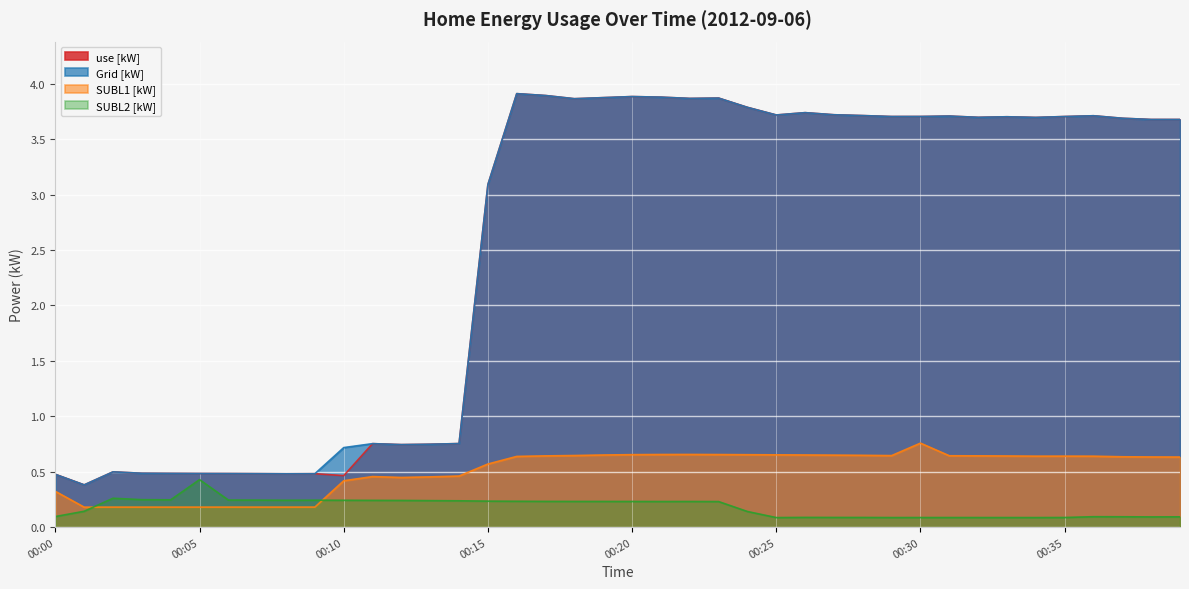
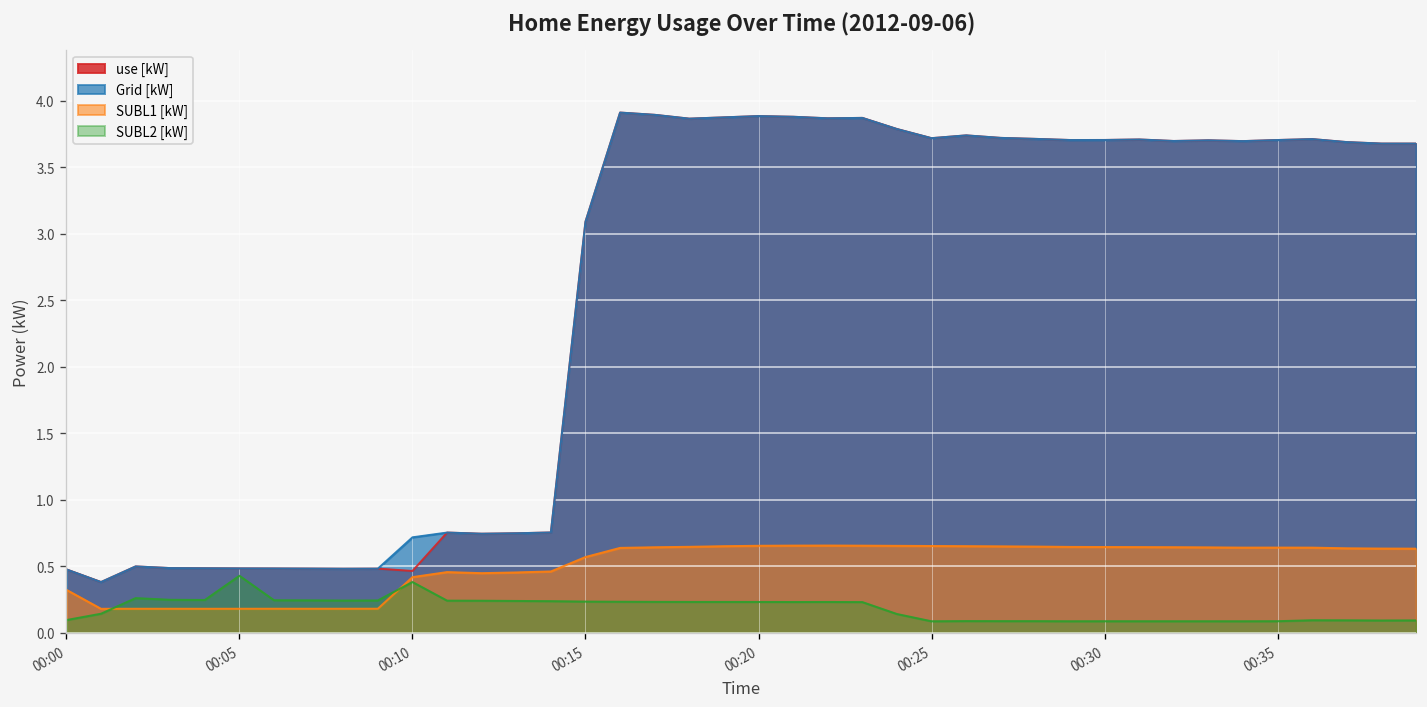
  {
    "use [kW]": {
      "00:10": 0.46
    },
    "Grid [kW]": {
      "00:10": 0.72
    },
    "SUBL1 [kW]": {
      "00:00": 0.32,
      "00:05": 0.18,
      "00:10": 0.42,
      "00:15": 0.57,
      "00:20": 0.65,
      "00:25": 0.65,
-     "00:30": 0.76,
+     "00:30": 0.65,
      "00:35": 0.64
    },
    "SUBL2 [kW]": {
      "00:00": 0.10,
      "00:05": 0.43,
-     "00:10": 0.24,
+     "00:10": 0.38,
      "00:15": 0.23,
      "00:20": 0.23,
      "00:25": 0.09,
      "00:30": 0.09,
      "00:35": 0.09
    }
  }
